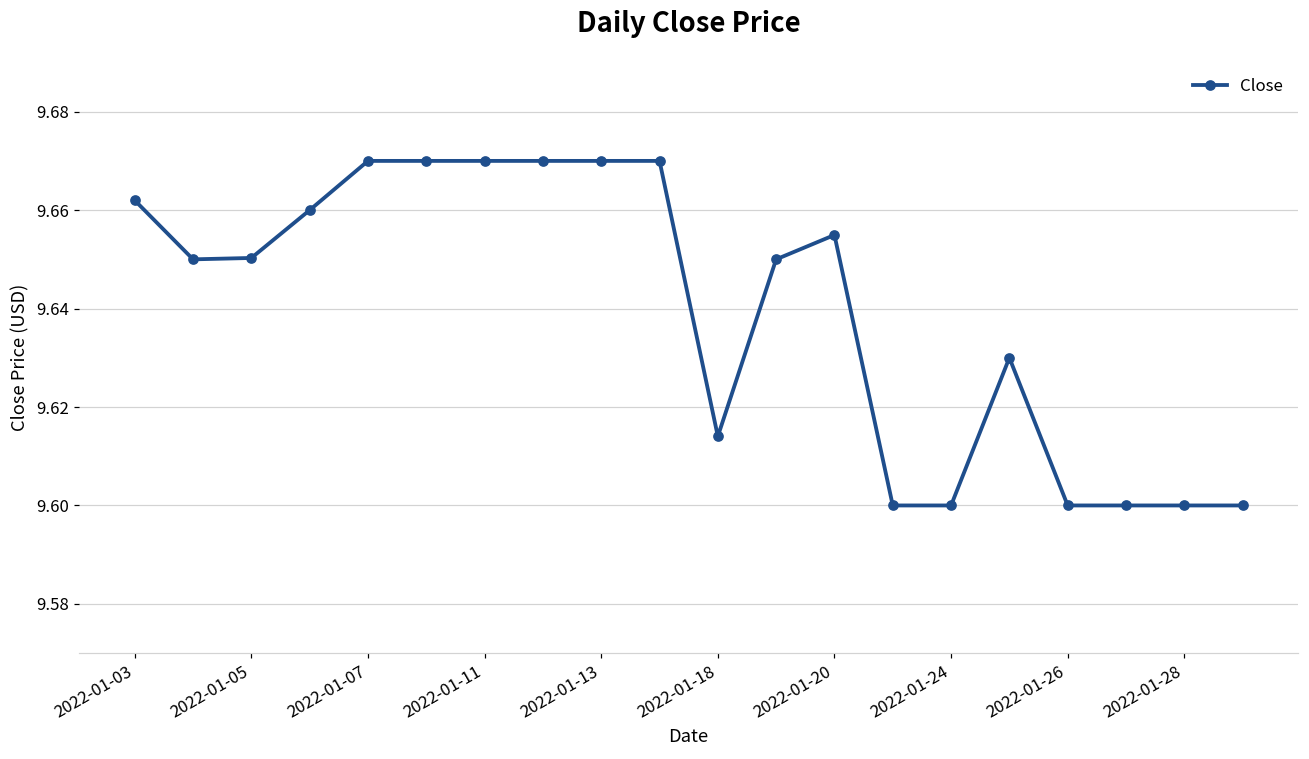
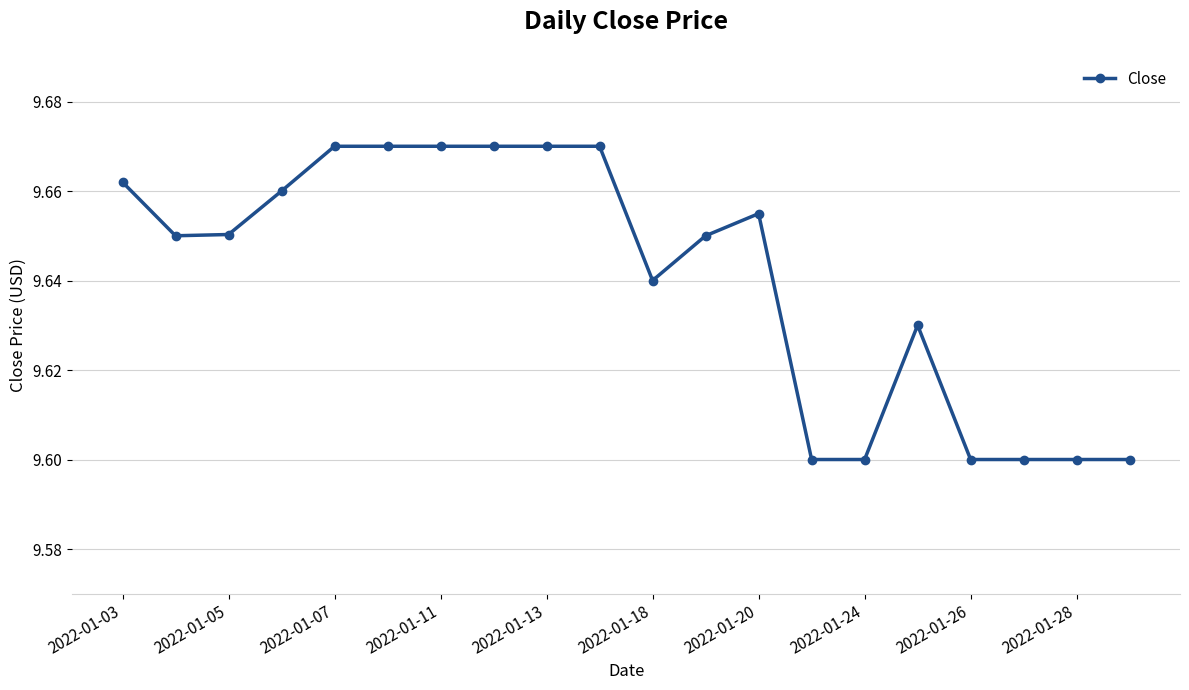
  {
    "2022-01-03": 9.662,
    "2022-01-05": 9.650,
    "2022-01-07": 9.670,
    "2022-01-11": 9.670,
    "2022-01-13": 9.670,
-   "2022-01-18": 9.614,
+   "2022-01-18": 9.640,
    "2022-01-20": 9.655,
    "2022-01-24": 9.600,
    "2022-01-26": 9.600,
    "2022-01-28": 9.600
  }
